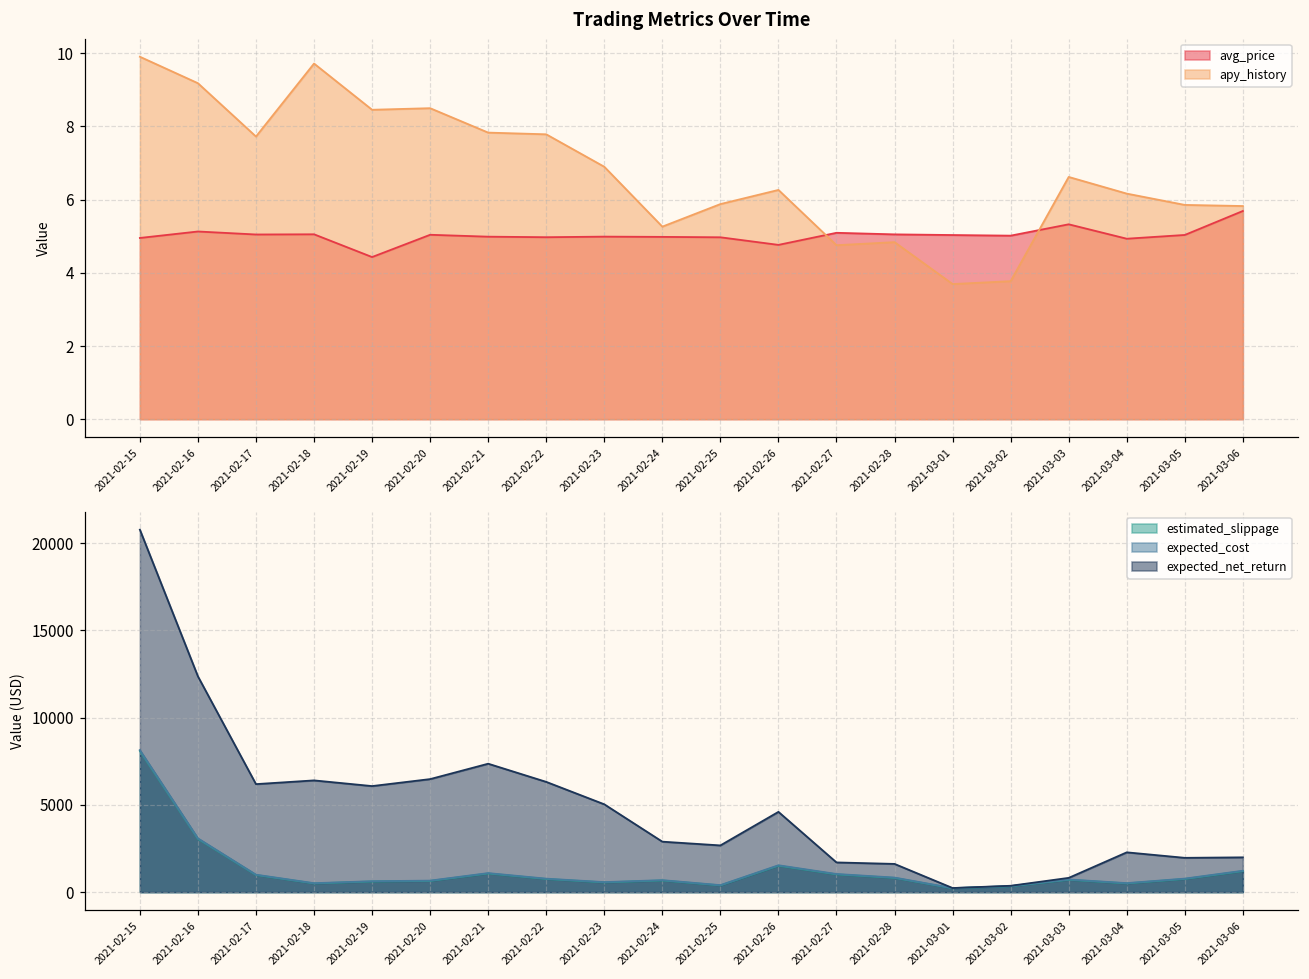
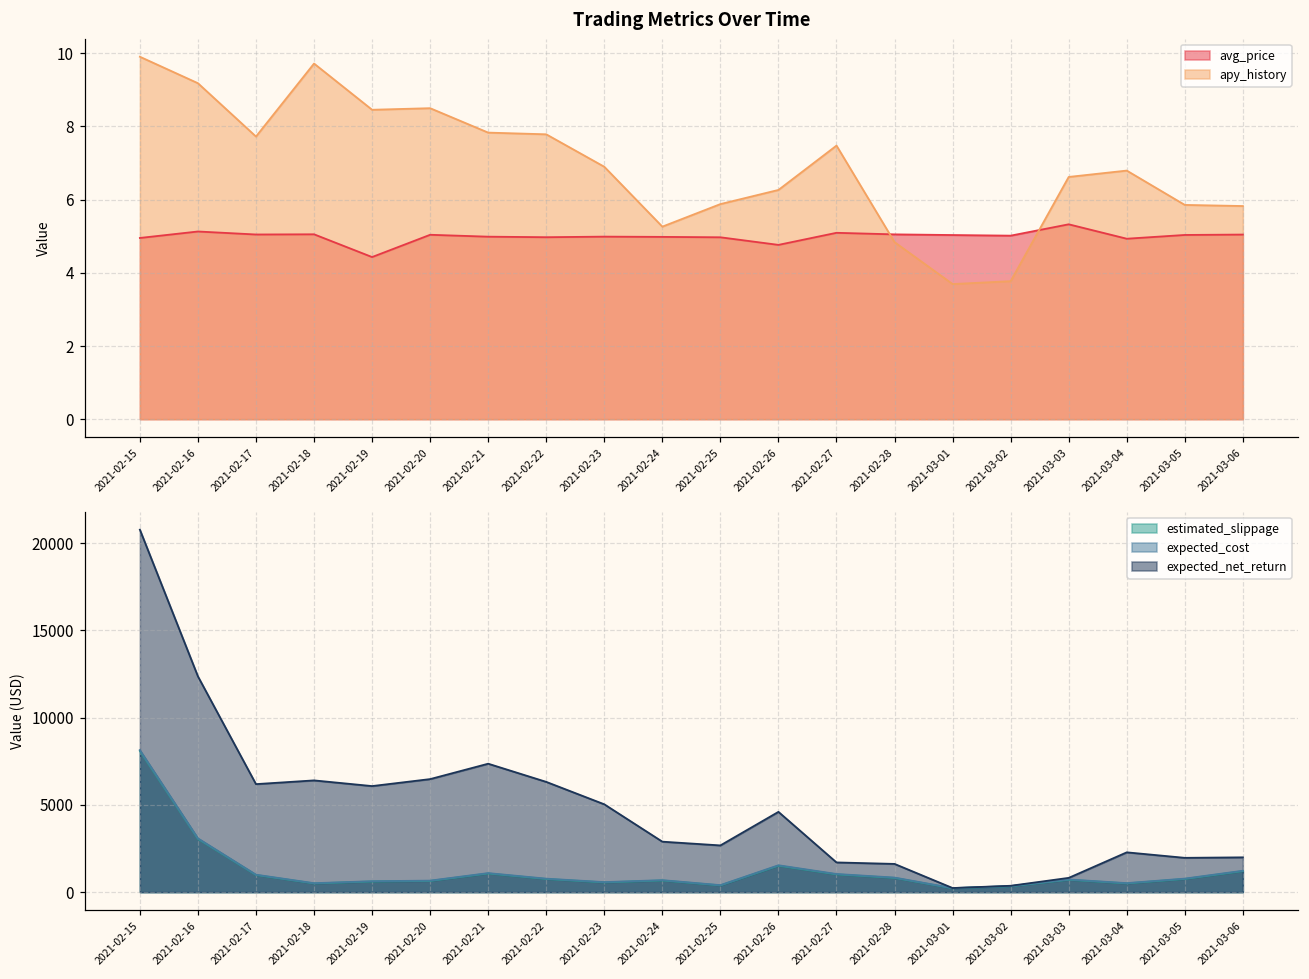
  {
    "Trading Metrics Over Time": {
      "avg_price": {
        "2021-02-15": 5.0,
        "2021-02-16": 5.1,
        "2021-02-17": 5.0,
        "2021-02-18": 5.1,
        "2021-02-19": 4.4,
        "2021-02-20": 5.0,
        "2021-02-21": 5.0,
        "2021-02-22": 5.0,
        "2021-02-23": 5.0,
        "2021-02-24": 5.0,
        "2021-02-25": 5.0,
        "2021-02-26": 4.8,
        "2021-02-27": 5.1,
        "2021-02-28": 5.1,
        "2021-03-01": 5.0,
        "2021-03-02": 5.0,
        "2021-03-03": 5.3,
        "2021-03-04": 4.9,
        "2021-03-05": 5.0,
-       "2021-03-06": 5.7
+       "2021-03-06": 5.0
      },
      "apy_history": {
        "2021-02-15": 9.9,
        "2021-02-16": 9.2,
        "2021-02-17": 7.7,
        "2021-02-18": 9.7,
        "2021-02-19": 8.5,
        "2021-02-20": 8.5,
        "2021-02-21": 7.8,
        "2021-02-22": 7.8,
        "2021-02-23": 6.9,
        "2021-02-24": 5.3,
        "2021-02-25": 5.9,
        "2021-02-26": 6.3,
-       "2021-02-27": 4.8,
+       "2021-02-27": 7.5,
        "2021-02-28": 4.8,
        "2021-03-01": 3.7,
        "2021-03-02": 3.8,
        "2021-03-03": 6.6,
-       "2021-03-04": 6.2,
+       "2021-03-04": 6.8,
        "2021-03-05": 5.9,
        "2021-03-06": 5.8
      }
    }
  }
